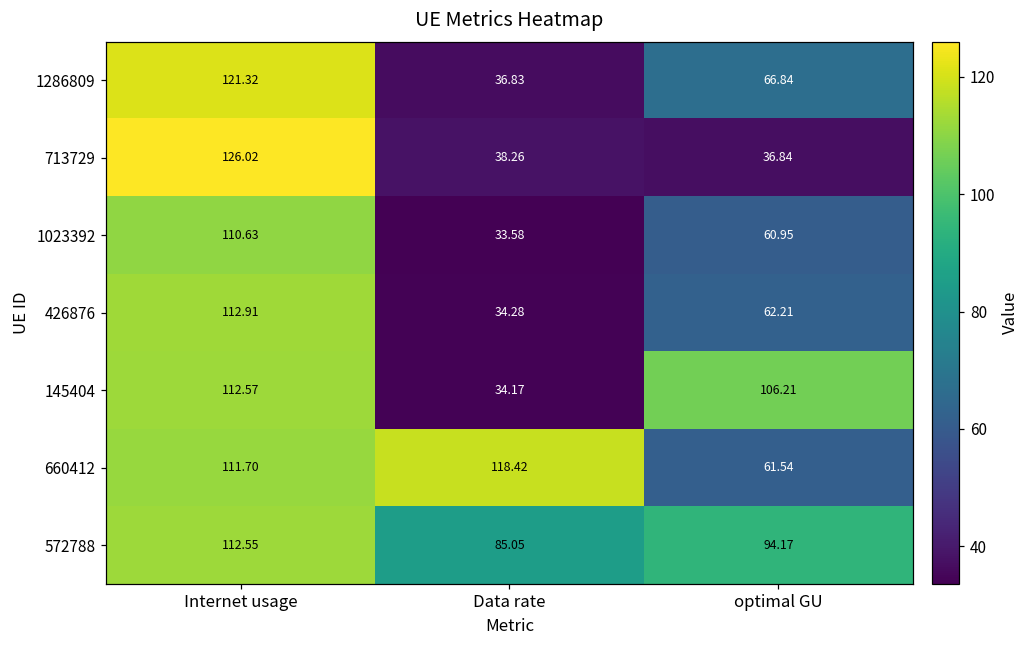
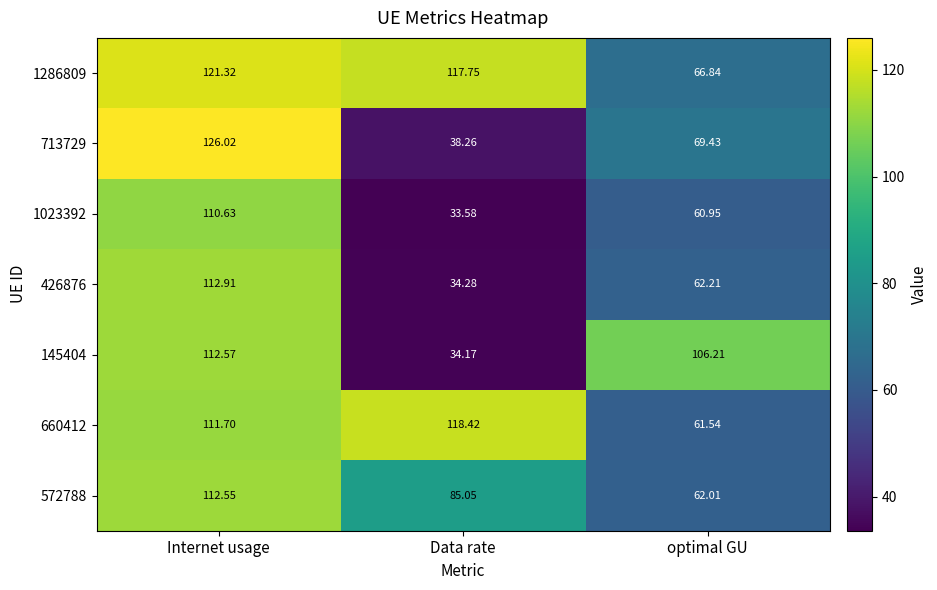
  {
    "1286809": {
      "Internet usage": 121.32,
-     "Data rate": 36.83,
+     "Data rate": 117.75,
      "optimal GU": 66.84
    },
    "713729": {
      "Internet usage": 126.02,
      "Data rate": 38.26,
-     "optimal GU": 36.84
+     "optimal GU": 69.43
    },
    "1023392": {
      "Internet usage": 110.63,
      "Data rate": 33.58,
      "optimal GU": 60.95
    },
    "426876": {
      "Internet usage": 112.91,
      "Data rate": 34.28,
      "optimal GU": 62.21
    },
    "145404": {
      "Internet usage": 112.57,
      "Data rate": 34.17,
      "optimal GU": 106.21
    },
    "660412": {
      "Internet usage": 111.70,
      "Data rate": 118.42,
      "optimal GU": 61.54
    },
    "572788": {
      "Internet usage": 112.55,
      "Data rate": 85.05,
-     "optimal GU": 94.17
+     "optimal GU": 62.01
    }
  }
